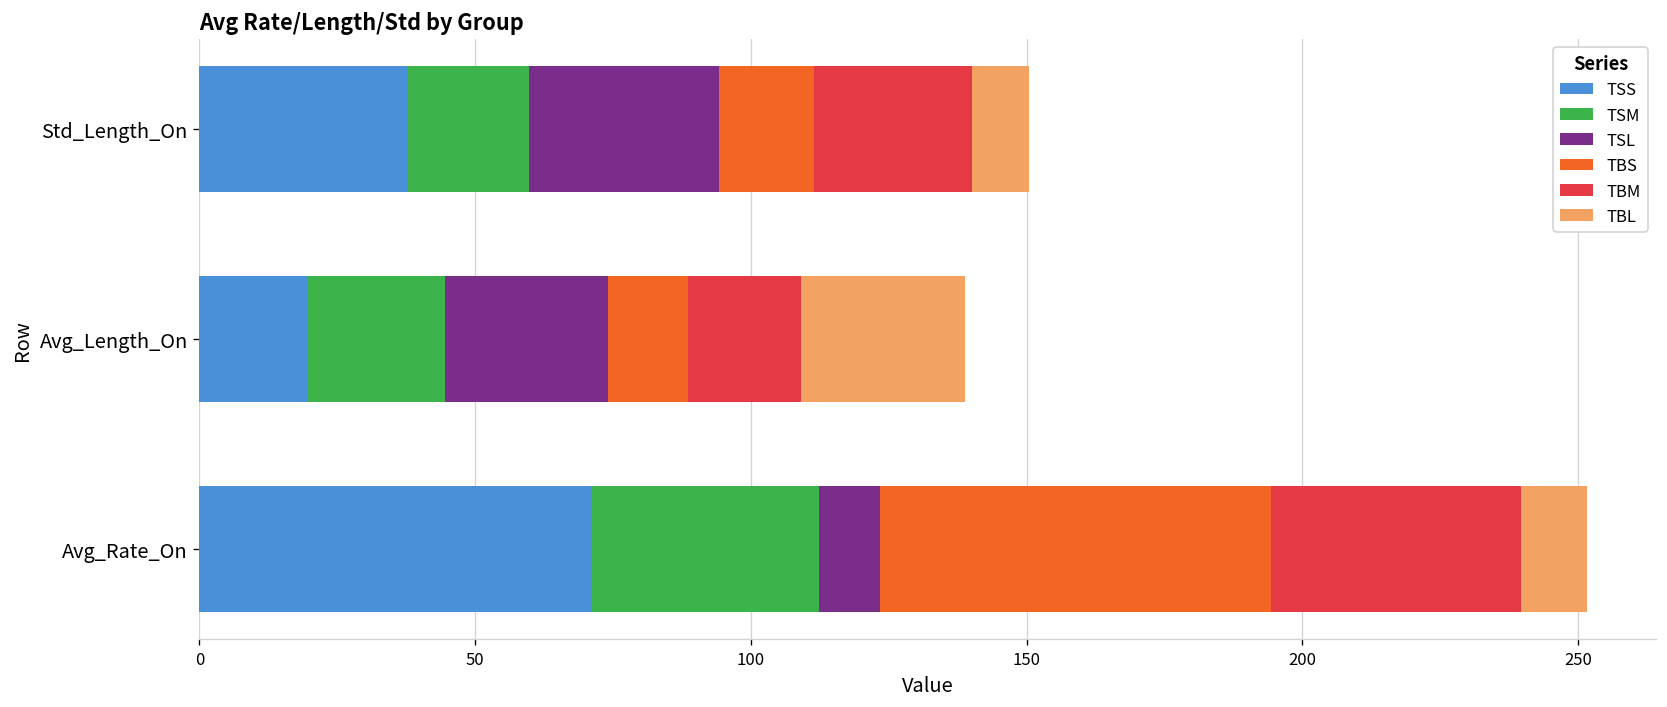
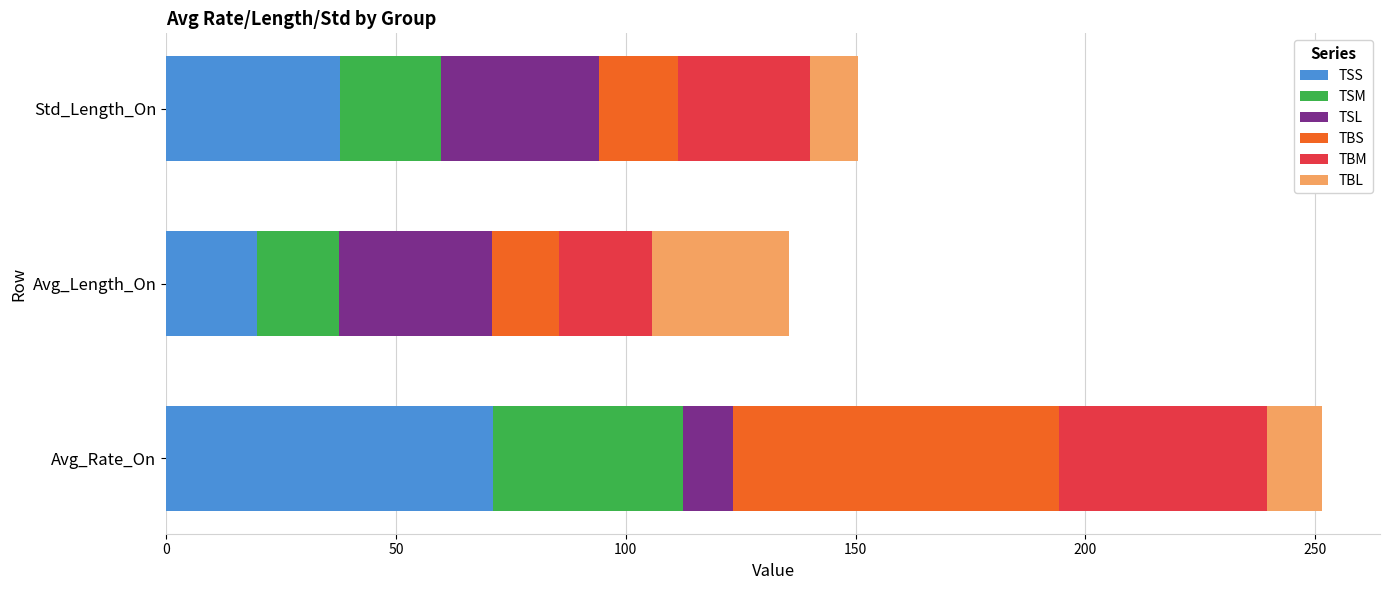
  {
    "TSS": {
      "Std_Length_On": 38,
      "Avg_Length_On": 20,
      "Avg_Rate_On": 71
    },
    "TSM": {
      "Std_Length_On": 22,
-     "Avg_Length_On": 25,
+     "Avg_Length_On": 18,
      "Avg_Rate_On": 41
    },
    "TSL": {
      "Std_Length_On": 34,
-     "Avg_Length_On": 30,
+     "Avg_Length_On": 33,
      "Avg_Rate_On": 11
    },
    "TBL": {
      "Std_Length_On": 10,
      "Avg_Length_On": 30,
      "Avg_Rate_On": 12
    }
  }
